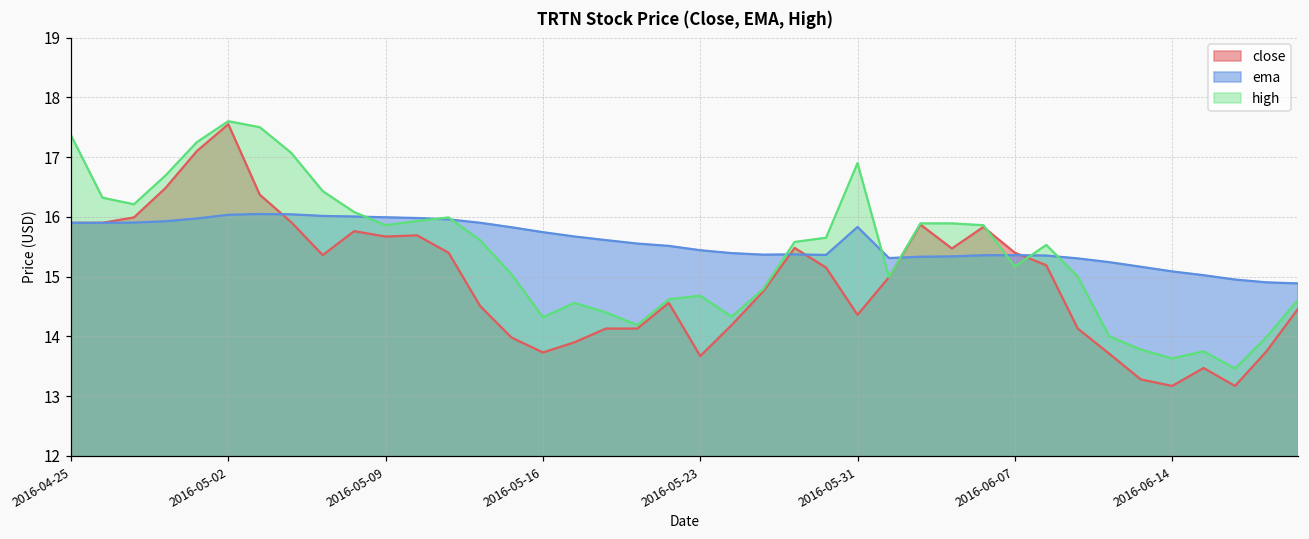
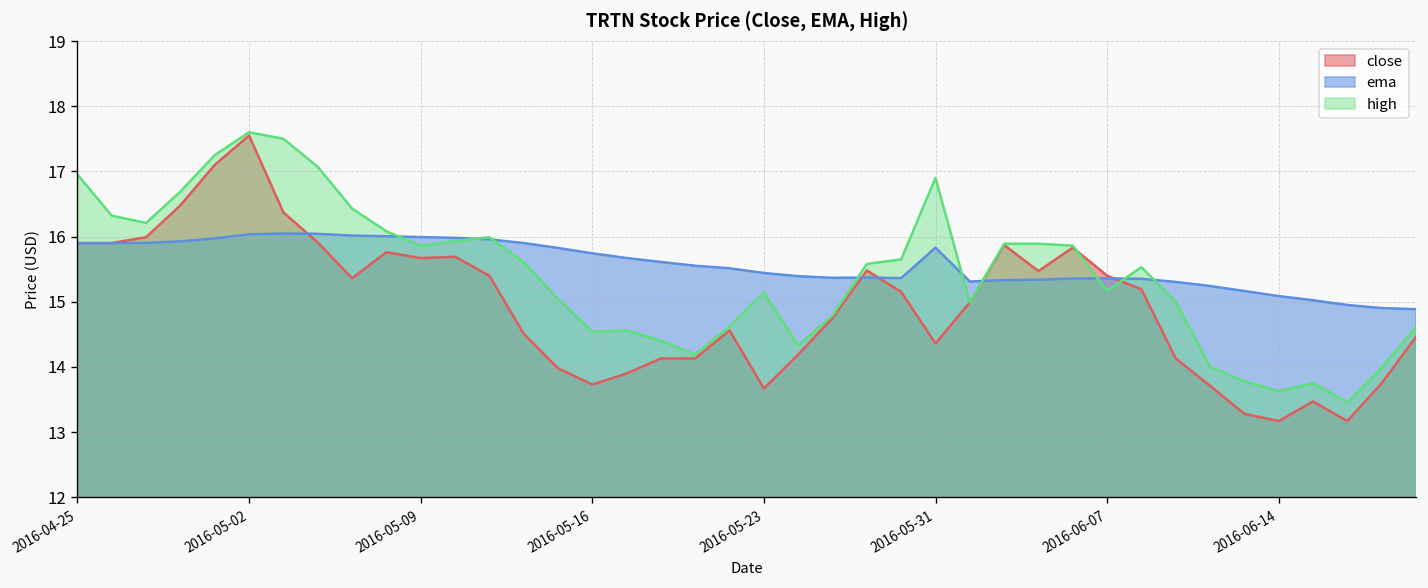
  {
    "close": {
      "2016-05-02": 17.5,
      "2016-05-09": 15.7,
      "2016-05-16": 13.7,
      "2016-05-23": 13.7,
      "2016-05-31": 14.4,
      "2016-06-14": 13.2
    },
    "ema": {
      "2016-05-02": 16.0,
      "2016-05-09": 16.0,
      "2016-05-16": 15.7,
      "2016-05-23": 15.4,
      "2016-05-31": 15.8,
      "2016-06-14": 15.1
    },
    "high": {
-     "2016-04-25": 17.4,
+     "2016-04-25": 17.0,
      "2016-05-02": 17.6,
      "2016-05-09": 15.9,
-     "2016-05-16": 14.3,
-     "2016-05-23": 14.7,
+     "2016-05-16": 14.5,
+     "2016-05-23": 15.1,
      "2016-05-31": 16.9,
      "2016-06-07": 15.2,
      "2016-06-14": 13.6
    }
  }
